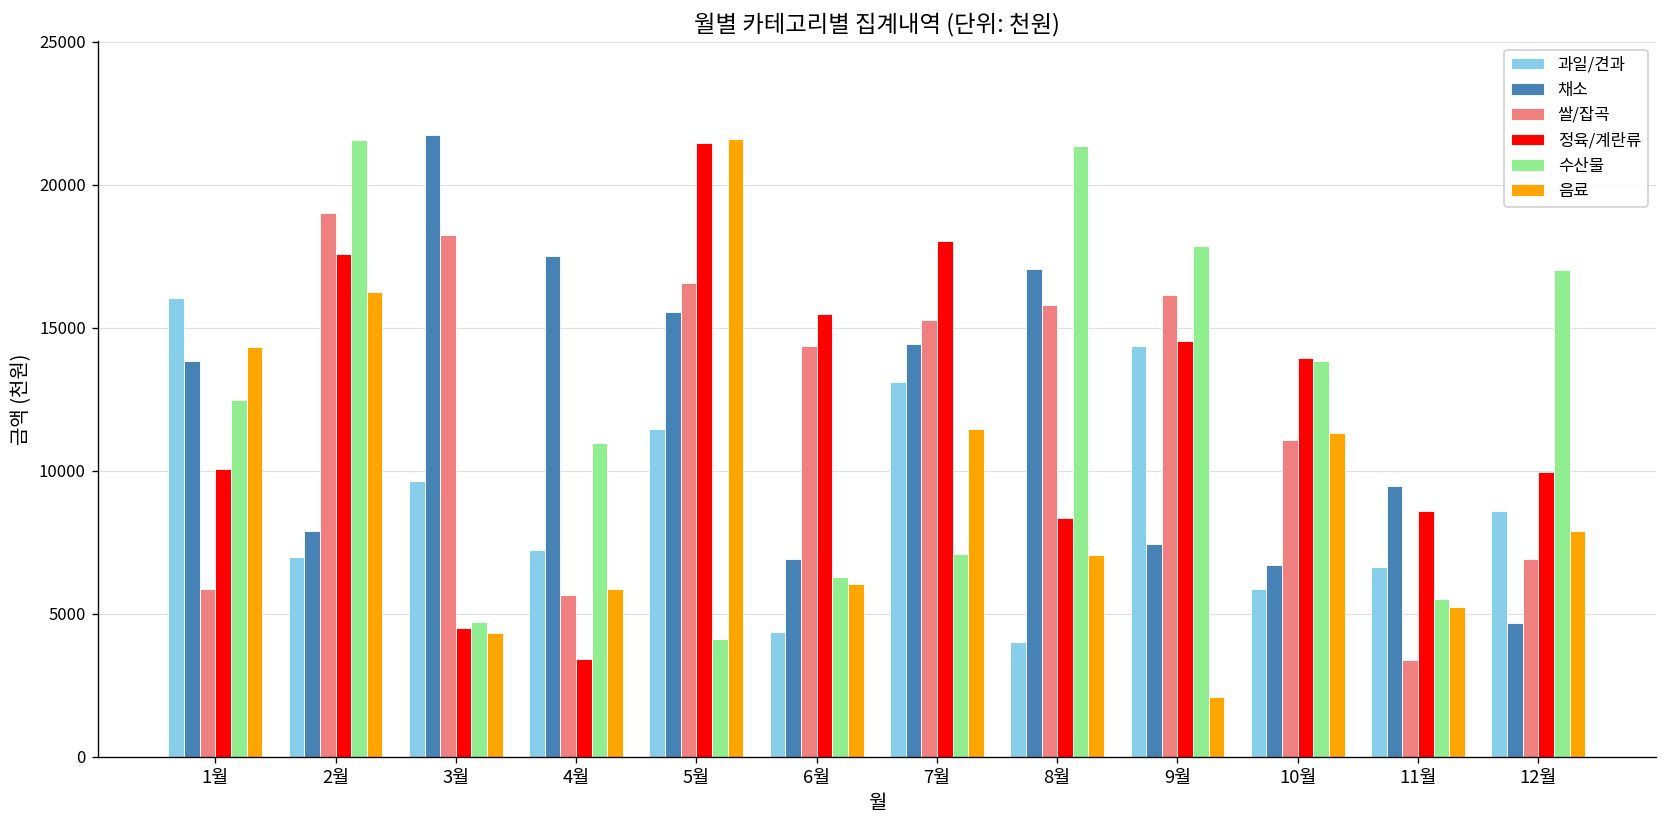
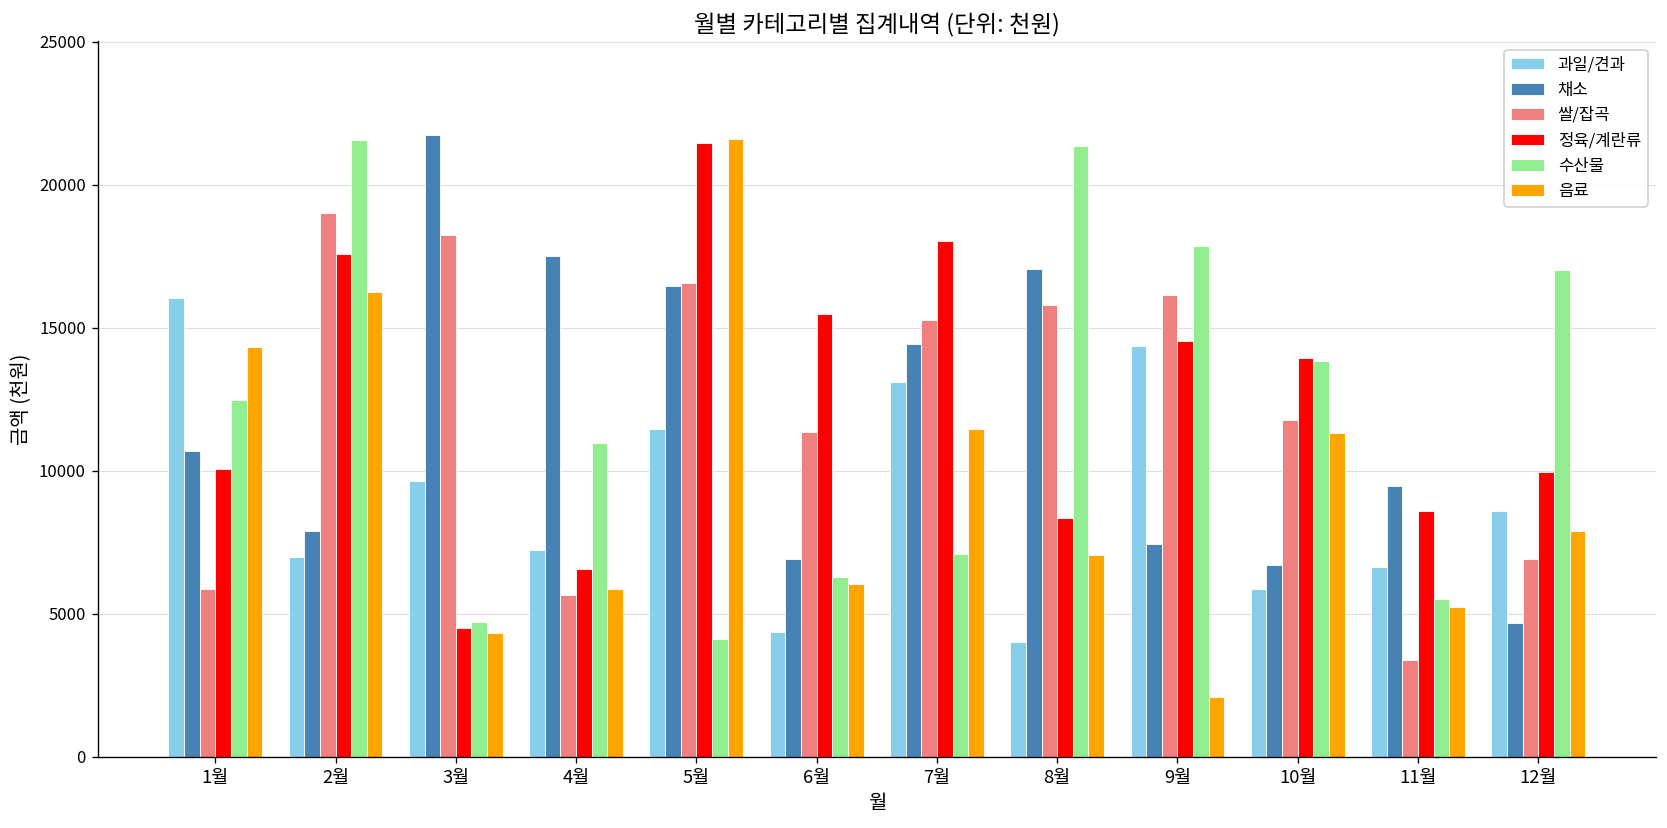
  {
    "과일/견과": {
      "1월": 16000,
      "2월": 7000,
      "3월": 9600,
      "4월": 7200,
      "5월": 11500,
      "6월": 4400,
      "7월": 13100,
      "8월": 4000,
      "9월": 14400,
      "10월": 5900,
      "11월": 6600,
      "12월": 8600
    },
    "채소": {
-     "1월": 13900,
+     "1월": 10700,
      "2월": 7900,
      "3월": 21800,
      "4월": 17500,
-     "5월": 15600,
+     "5월": 16400,
      "6월": 6900,
      "7월": 14400,
      "8월": 17000,
      "9월": 7400,
      "10월": 6700,
      "11월": 9500,
      "12월": 4700
    },
    "쌀/잡곡": {
      "1월": 5900,
      "2월": 19000,
      "3월": 18300,
      "4월": 5700,
      "5월": 16600,
-     "6월": 14400,
+     "6월": 11300,
      "7월": 15300,
      "8월": 15800,
      "9월": 16100,
-     "10월": 11100,
+     "10월": 11800,
      "11월": 3400,
      "12월": 6900
    },
    "정육/계란류": {
      "1월": 10100,
      "2월": 17600,
      "3월": 4500,
-     "4월": 3400,
+     "4월": 6600,
      "5월": 21500,
      "6월": 15500,
      "7월": 18000,
      "8월": 8400,
      "9월": 14600,
      "10월": 13900,
      "11월": 8600,
      "12월": 9900
    },
    "수산물": {
      "1월": 12500,
      "2월": 21600,
      "3월": 4700,
      "4월": 11000,
      "5월": 4100,
      "6월": 6300,
      "7월": 7100,
      "8월": 21300,
      "9월": 17900,
      "10월": 13800,
      "11월": 5500,
      "12월": 17000
    },
    "음료": {
      "1월": 14300,
      "2월": 16300,
      "3월": 4300,
      "4월": 5900,
      "5월": 21600,
      "6월": 6000,
      "7월": 11500,
      "8월": 7100,
      "9월": 2100,
      "10월": 11300,
      "11월": 5200,
      "12월": 7900
    }
  }
